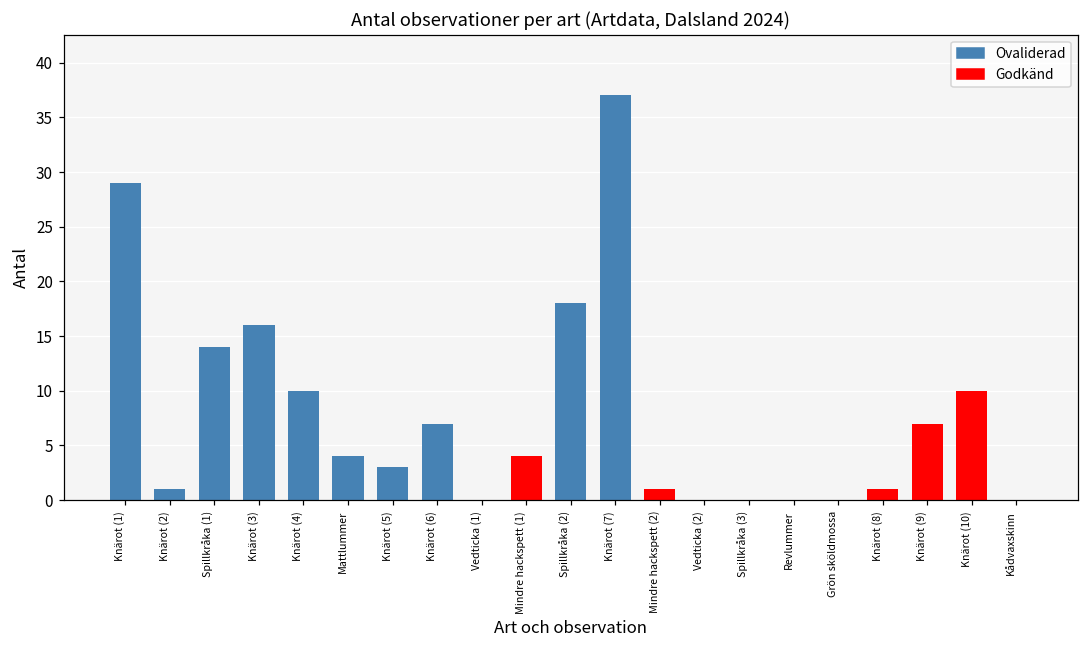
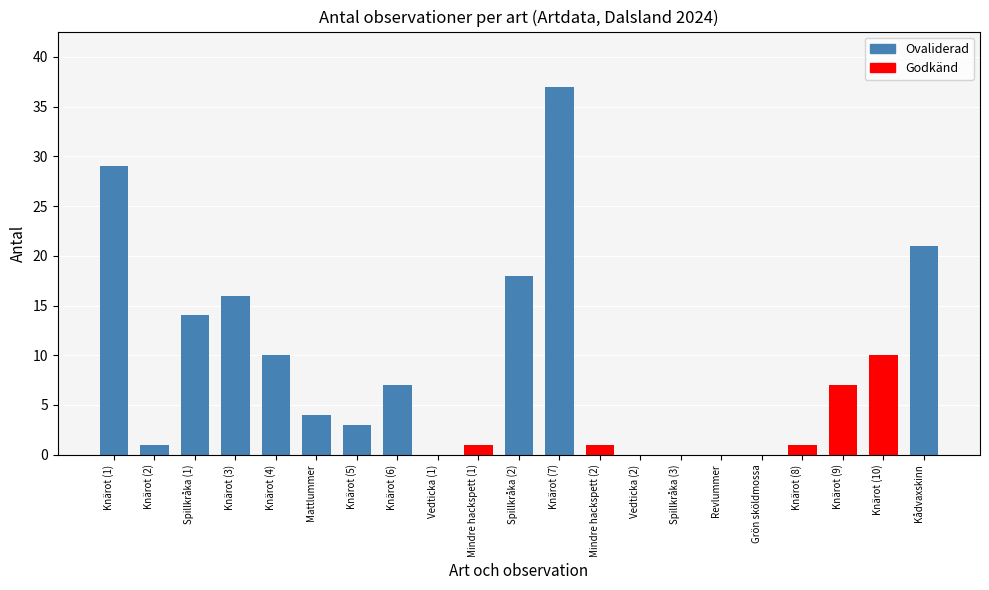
  {
    "Knärot (1)": 29,
    "Knärot (2)": 1,
    "Spillkråka (1)": 14,
    "Knärot (3)": 16,
    "Knärot (4)": 10,
    "Mattlummer": 4,
    "Knärot (5)": 3,
    "Knärot (6)": 7,
    "Vedticka (1)": 0,
-   "Mindre hackspett (1)": 4,
+   "Mindre hackspett (1)": 1,
    "Spillkråka (2)": 18,
    "Knärot (7)": 37,
    "Mindre hackspett (2)": 1,
    "Vedticka (2)": 0,
    "Spillkråka (3)": 0,
    "Revlummer": 0,
    "Grön sköldmossa": 0,
    "Knärot (8)": 1,
    "Knärot (9)": 7,
    "Knärot (10)": 10,
-   "Kådvaxskinn": 0
+   "Kådvaxskinn": 21
  }
